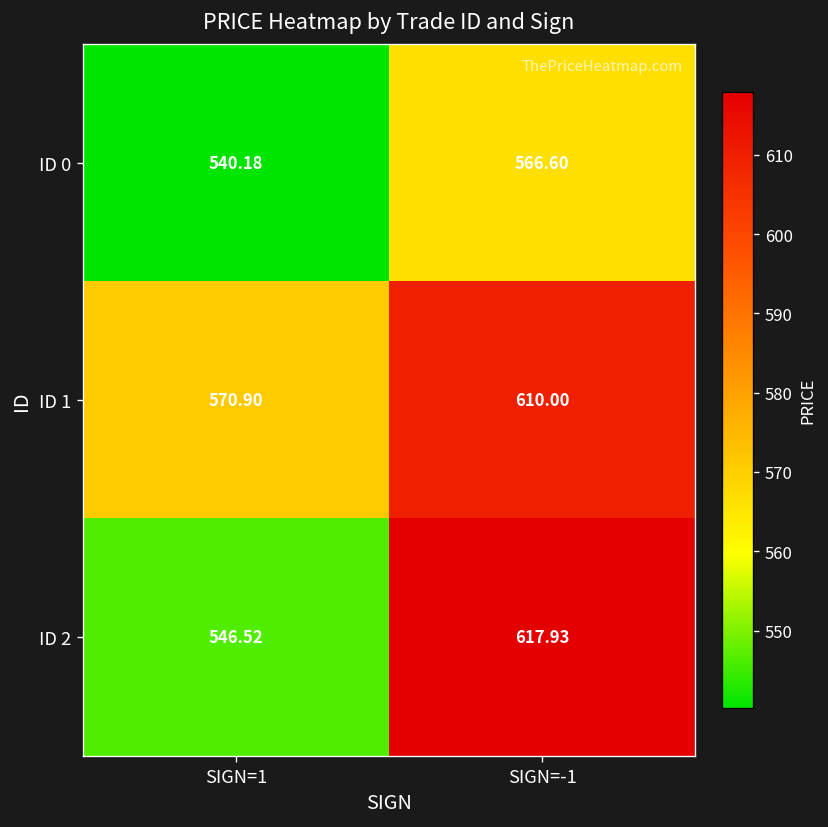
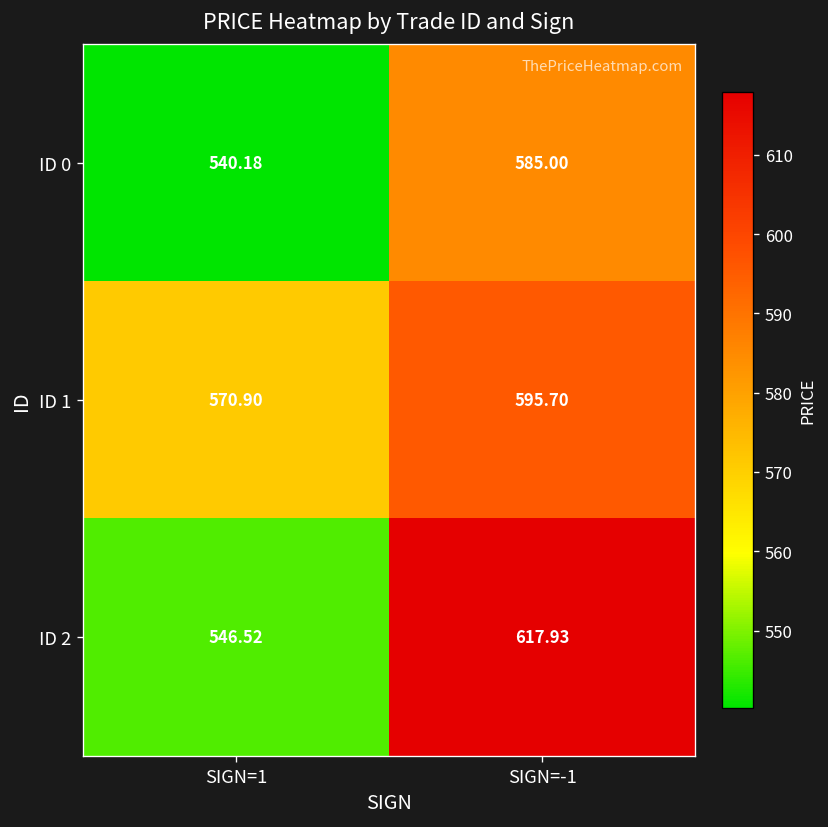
  {
    "ID 0": {
      "SIGN=1": 540.18,
-     "SIGN=-1": 566.60
+     "SIGN=-1": 585.00
    },
    "ID 1": {
      "SIGN=1": 570.90,
-     "SIGN=-1": 610.00
+     "SIGN=-1": 595.70
    },
    "ID 2": {
      "SIGN=1": 546.52,
      "SIGN=-1": 617.93
    }
  }
